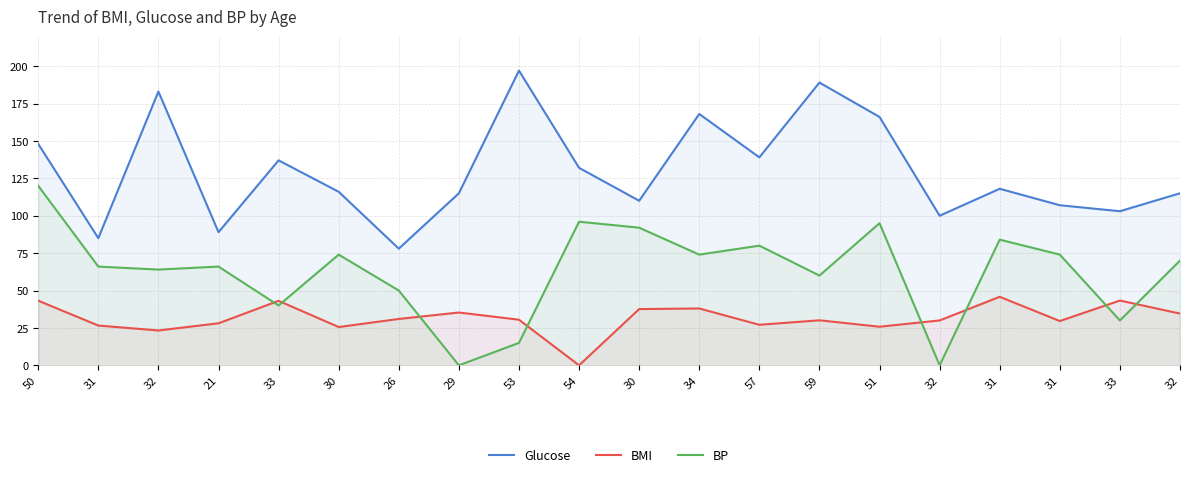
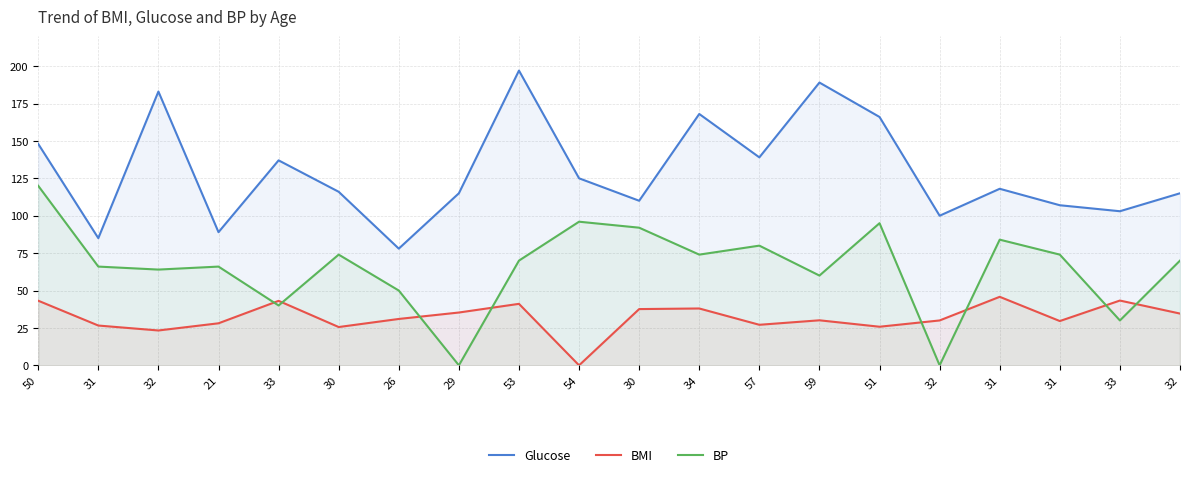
  {
    "Glucose": {
      "50": 148,
      "21": 89,
      "26": 78,
      "29": 115,
      "53": 197,
-     "54": 132,
+     "54": 125,
      "34": 168,
      "57": 139,
      "59": 189,
      "51": 166
    },
    "BMI": {
      "50": 43,
      "21": 28,
      "26": 31,
      "29": 35,
-     "53": 31,
+     "53": 41,
      "54": 0,
      "34": 38,
      "57": 27,
      "59": 30,
      "51": 26
    },
    "BP": {
      "50": 120,
      "21": 66,
      "26": 50,
      "29": 0,
-     "53": 15,
+     "53": 70,
      "54": 96,
      "34": 74,
      "57": 80,
      "59": 60,
      "51": 95
    }
  }
